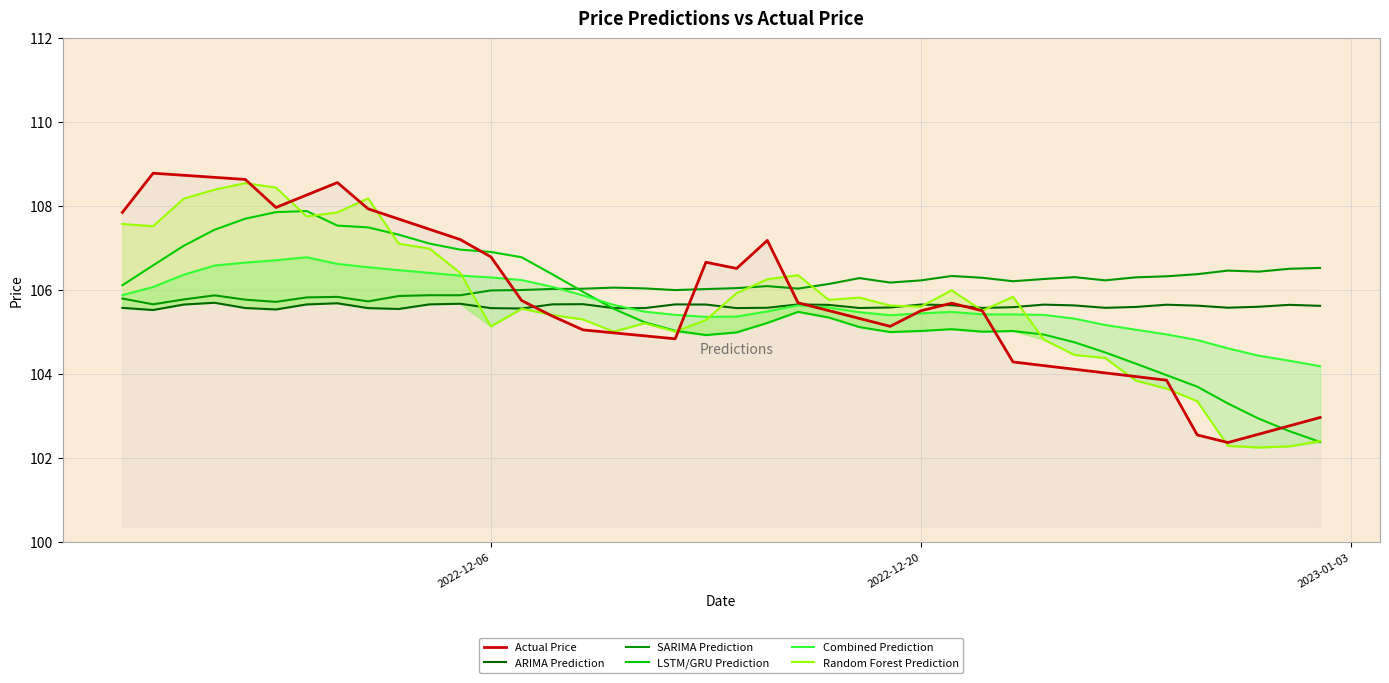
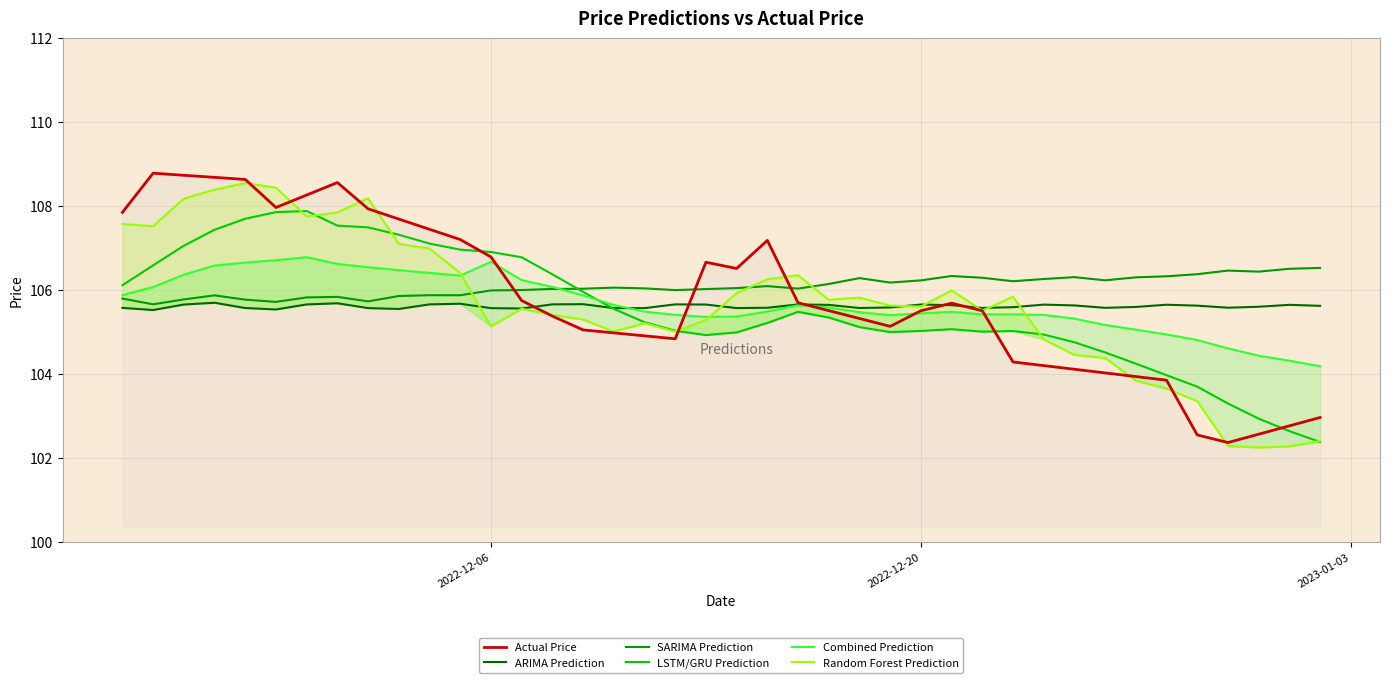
  {
    "Actual Price": {
      "2022-12-06": 106.8,
      "2022-12-20": 105.5
    },
    "Combined Prediction": {
-     "2022-12-06": 106.3,
+     "2022-12-06": 106.7,
      "2022-12-20": 105.4
    },
    "Random Forest Prediction": {
      "2022-12-06": 105.1
    }
  }
